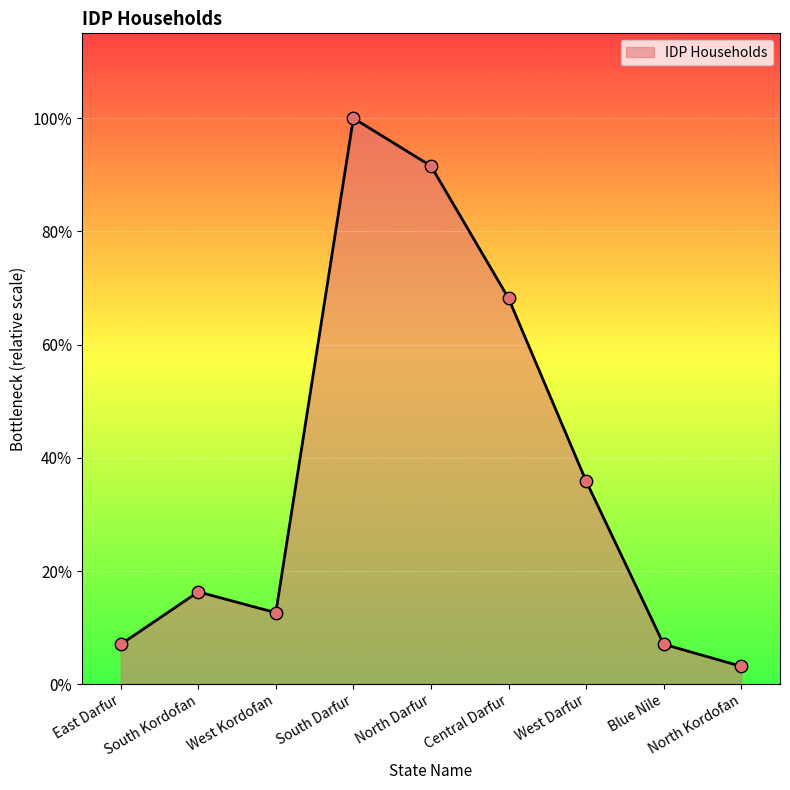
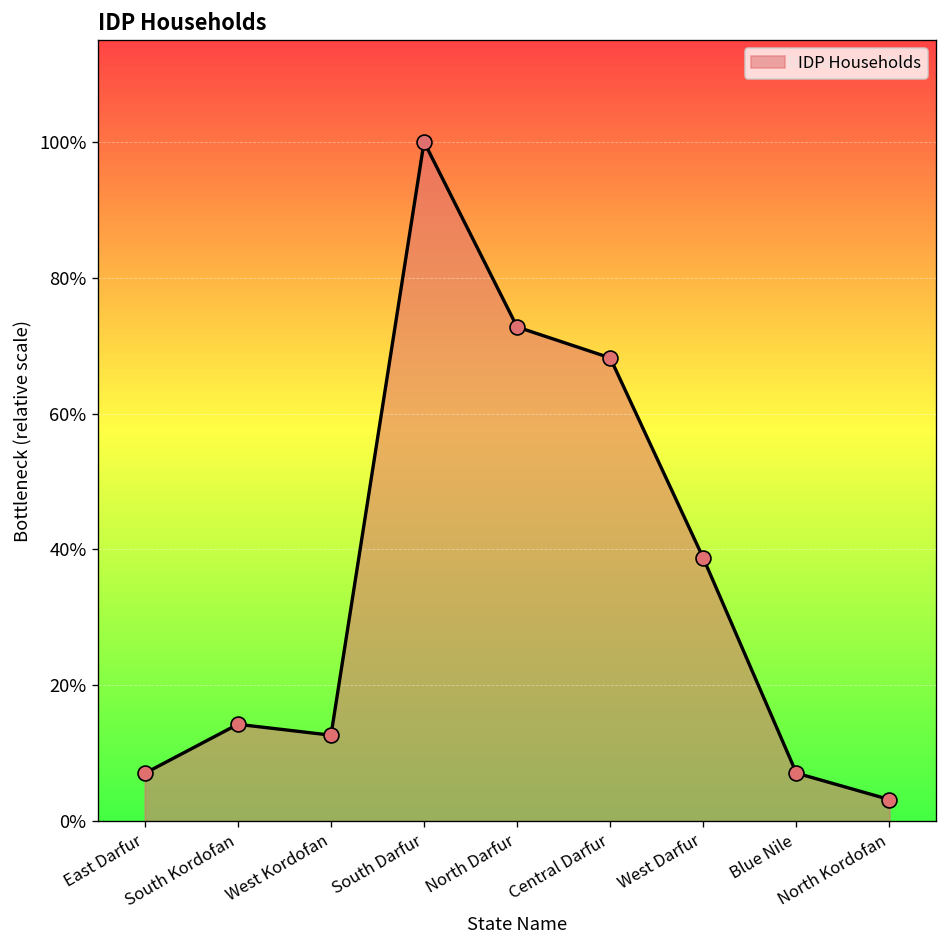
  {
    "East Darfur": "7%",
-   "South Kordofan": "16%",
+   "South Kordofan": "14%",
    "West Kordofan": "13%",
    "South Darfur": "100%",
-   "North Darfur": "92%",
+   "North Darfur": "73%",
    "Central Darfur": "68%",
-   "West Darfur": "36%",
+   "West Darfur": "39%",
    "Blue Nile": "7%",
    "North Kordofan": "3%"
  }
